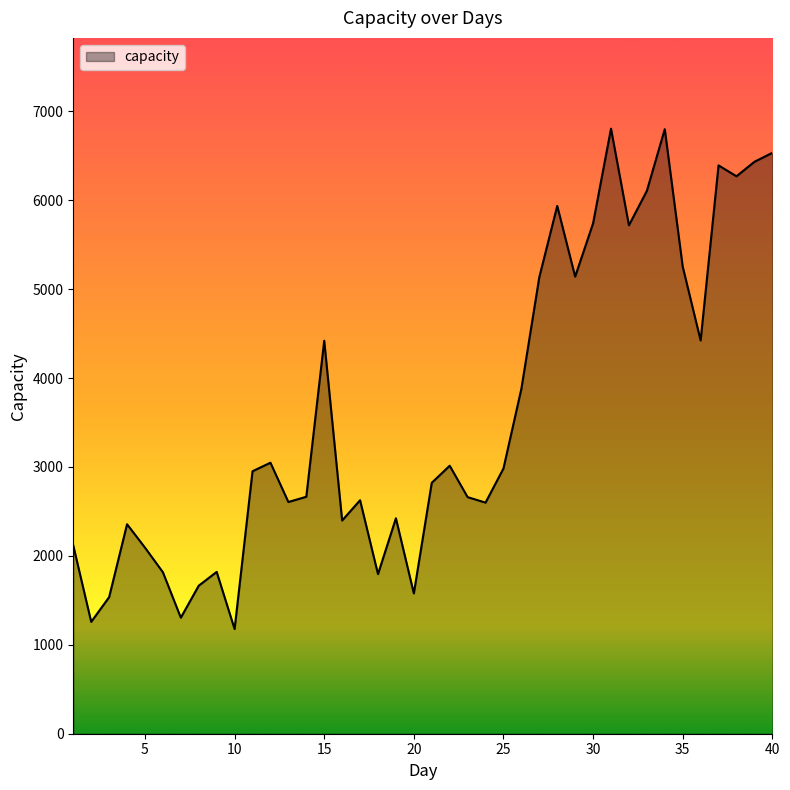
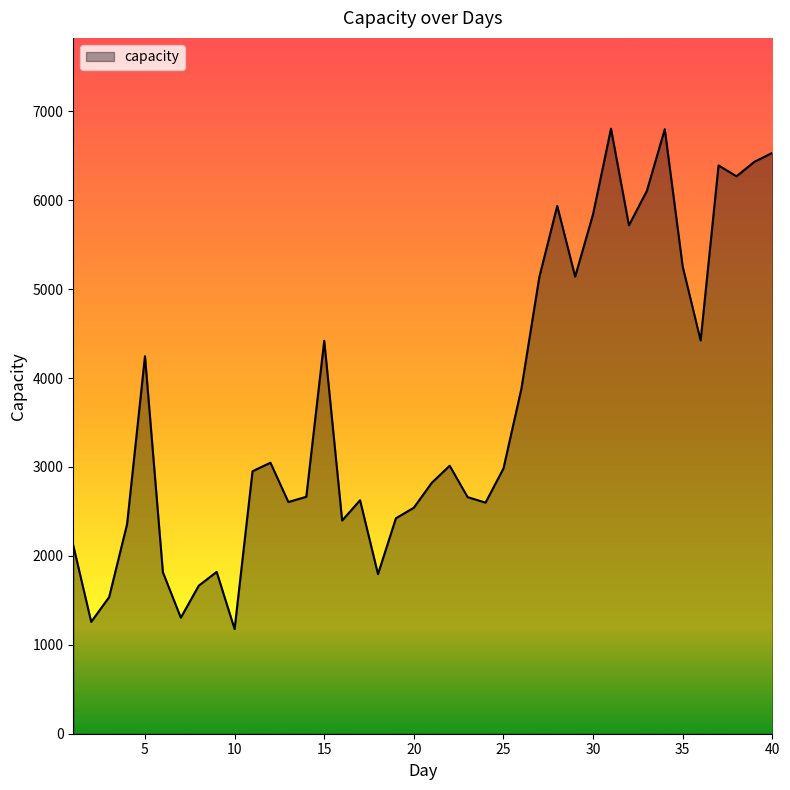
  {
-   "5": 2100,
+   "5": 4200,
    "10": 1200,
    "15": 4400,
-   "20": 1600,
+   "20": 2500,
    "25": 3000,
-   "30": 5700,
+   "30": 5800,
    "35": 5300,
    "40": 6500
  }
